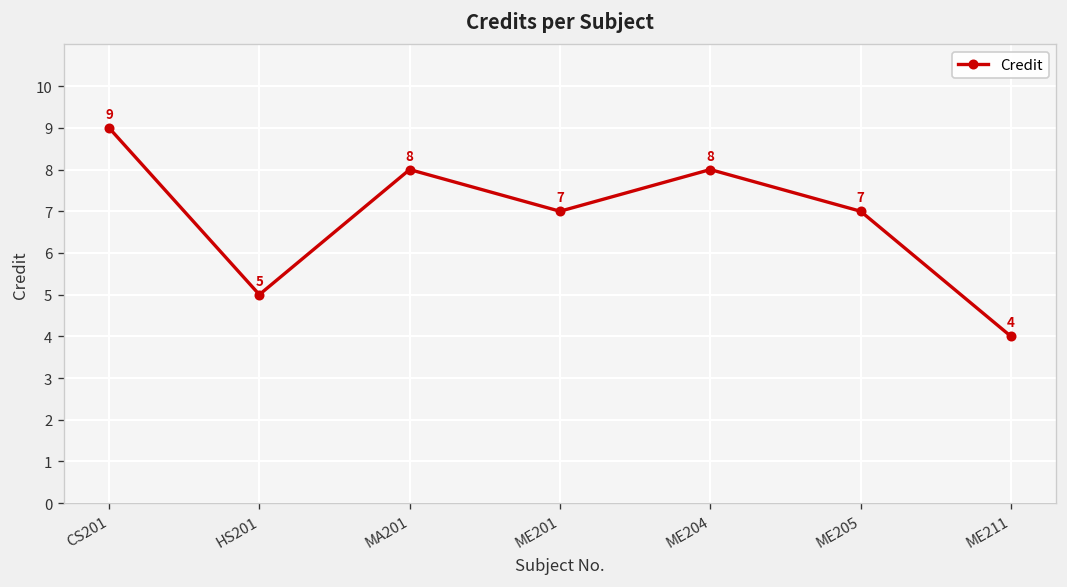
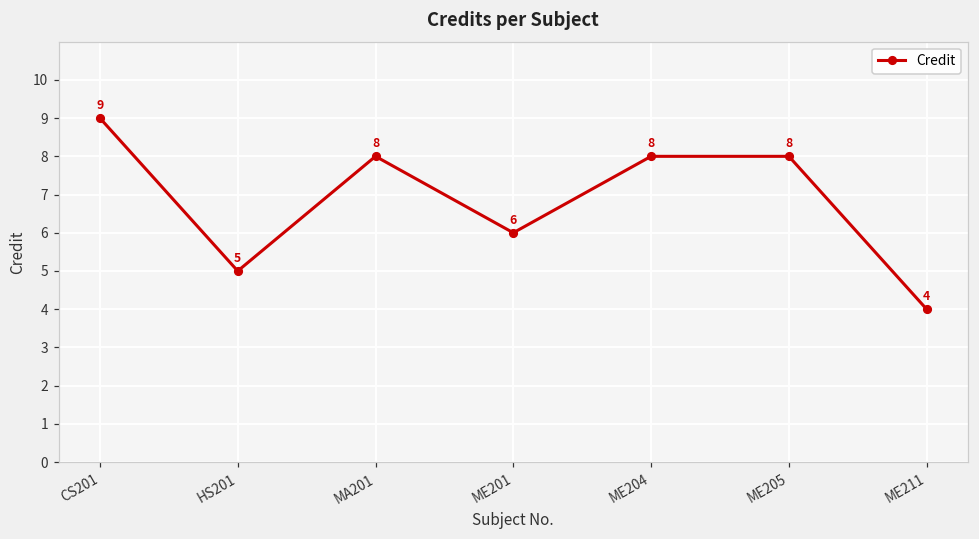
  {
    "CS201": 9,
    "HS201": 5,
    "MA201": 8,
-   "ME201": 7,
+   "ME201": 6,
    "ME204": 8,
-   "ME205": 7,
+   "ME205": 8,
    "ME211": 4
  }
